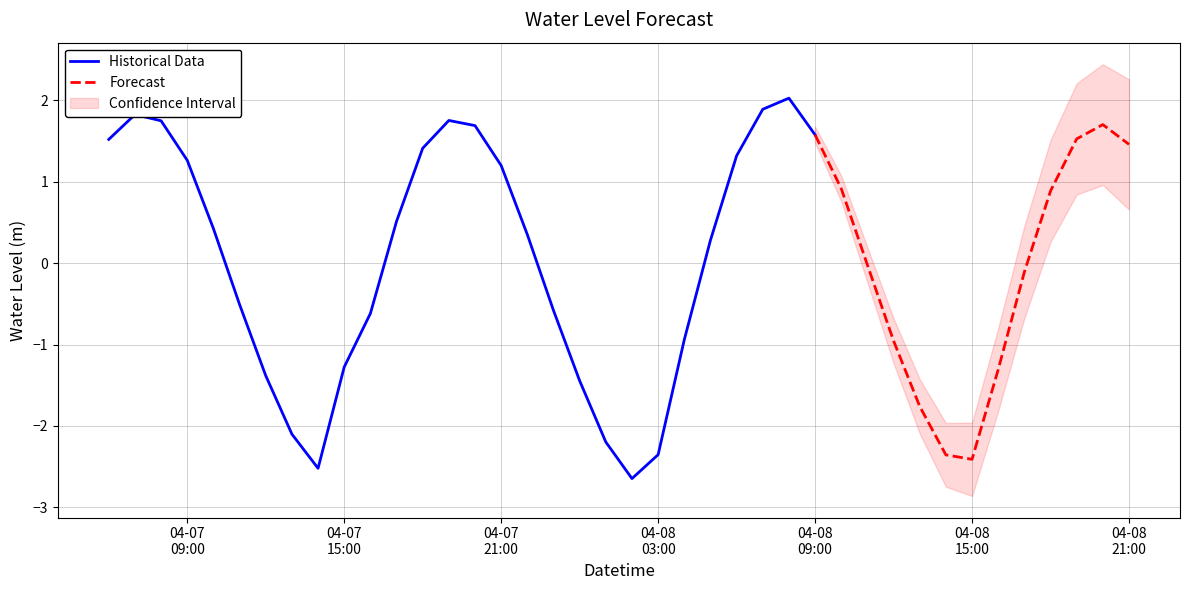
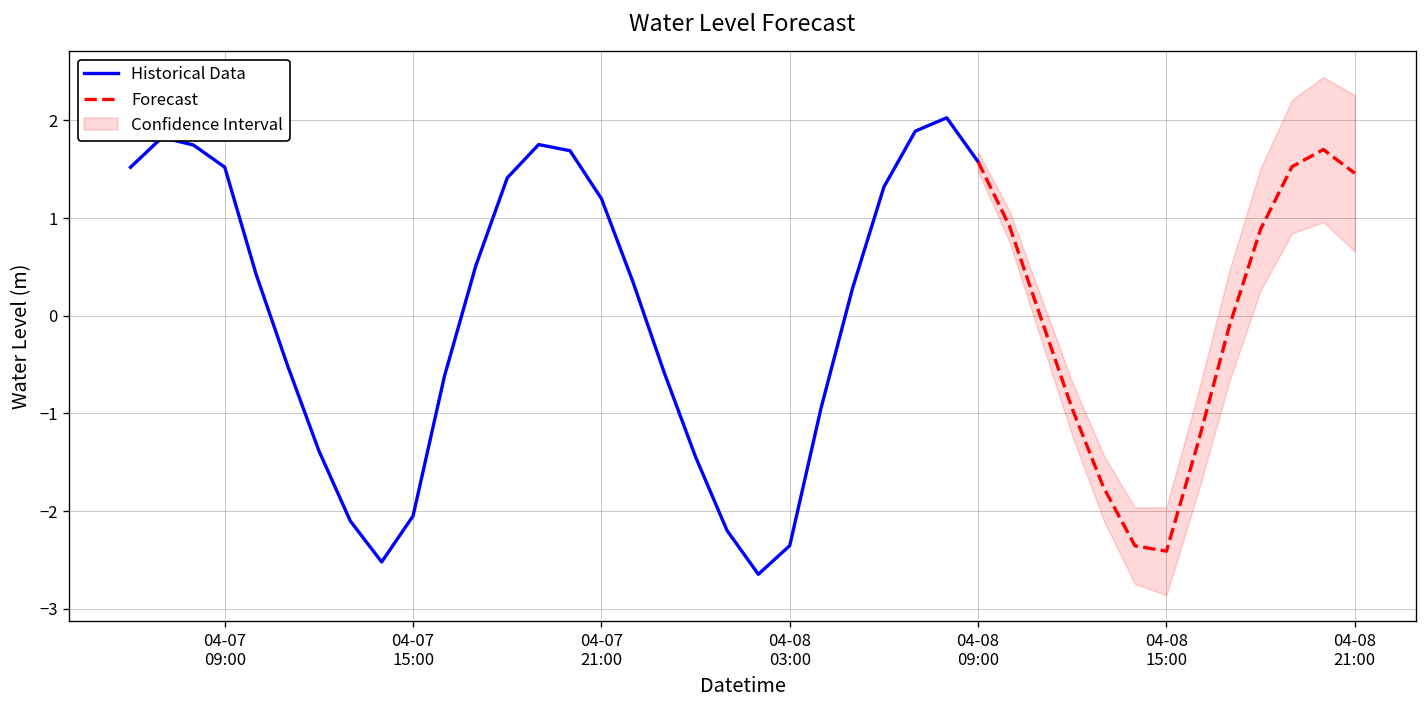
  {
    "Historical Data": {
-     "04-07 09:00": 1.3,
-     "04-07 15:00": -1.3,
+     "04-07 09:00": 1.5,
+     "04-07 15:00": -2.0,
      "04-07 21:00": 1.2,
      "04-08 03:00": -2.4
    }
  }
